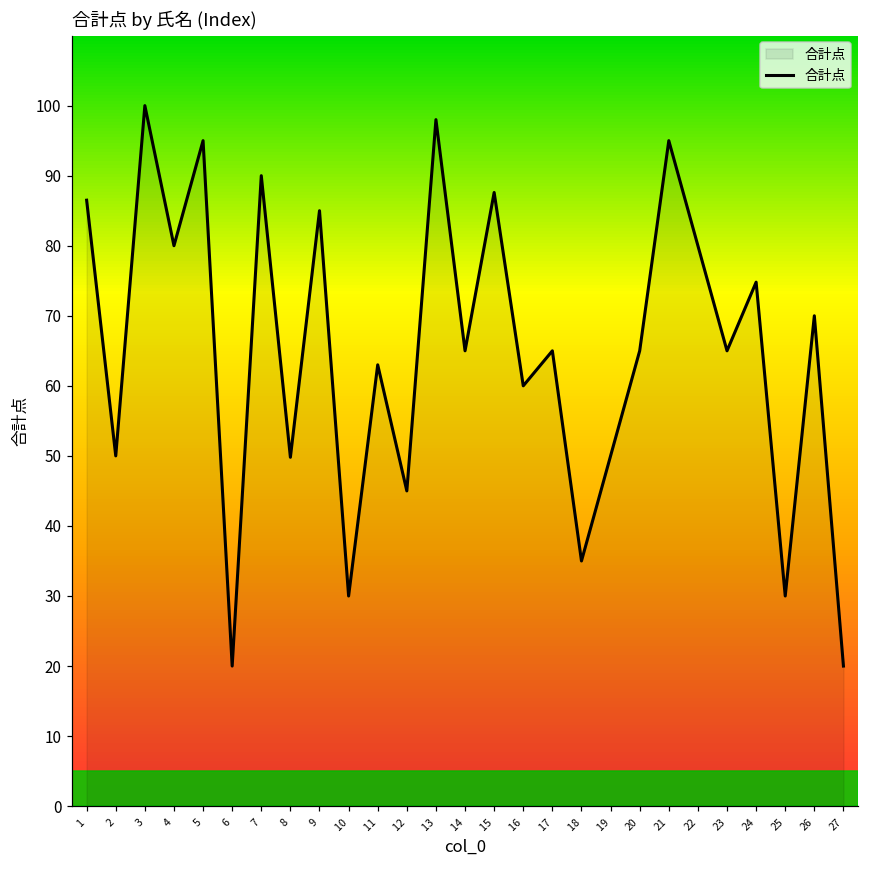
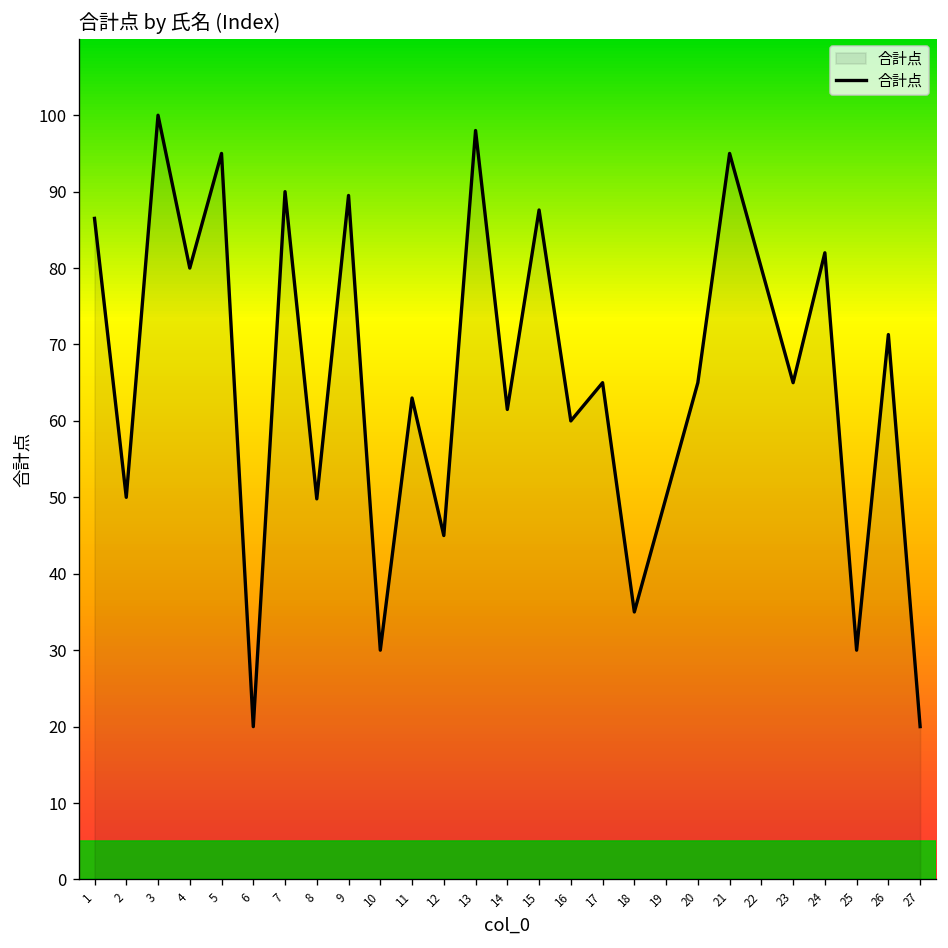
  {
    "1": 87,
    "2": 50,
    "3": 100,
    "4": 80,
    "5": 95,
    "6": 20,
    "7": 90,
    "8": 50,
-   "9": 85,
+   "9": 90,
    "10": 30,
    "11": 63,
    "12": 45,
    "13": 98,
-   "14": 65,
+   "14": 62,
    "15": 88,
    "16": 60,
    "17": 65,
    "18": 35,
    "19": 50,
    "20": 65,
    "21": 95,
    "22": 80,
    "23": 65,
-   "24": 75,
+   "24": 82,
    "25": 30,
-   "26": 70,
+   "26": 71,
    "27": 20
  }
